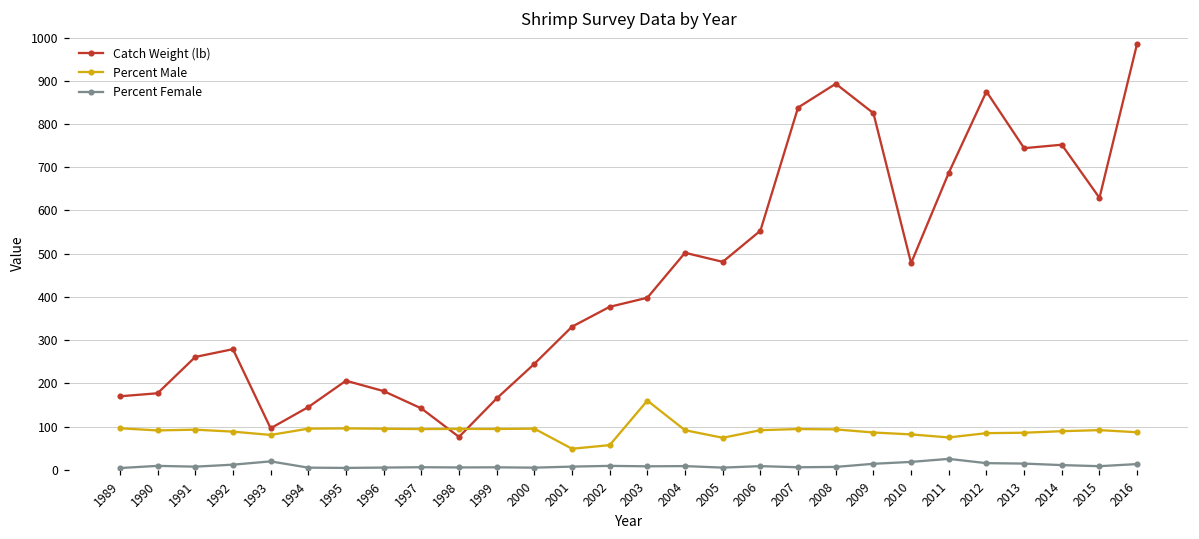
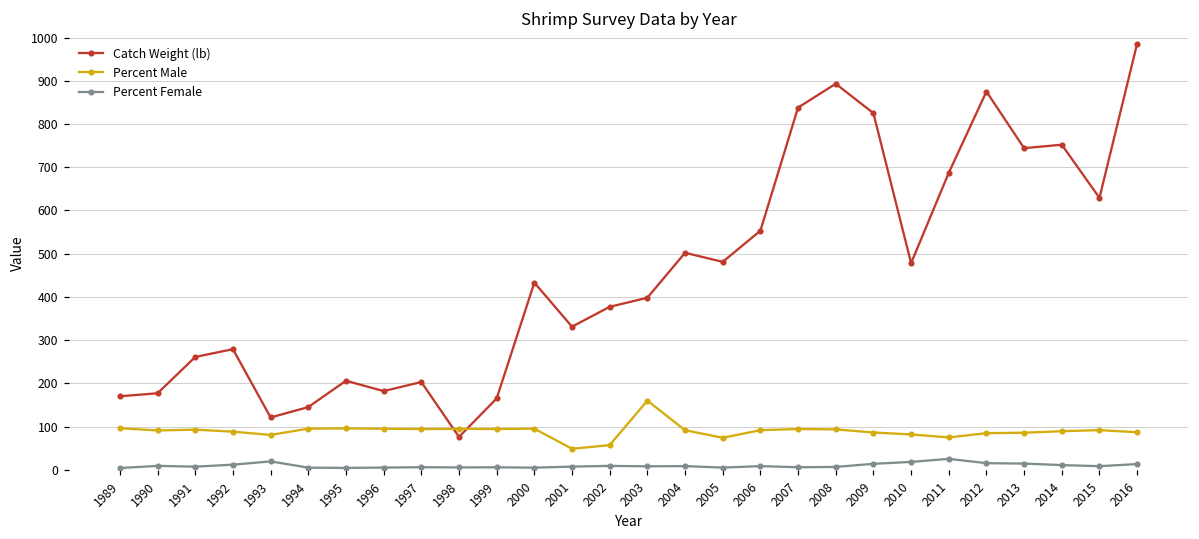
  {
    "Catch Weight (lb)": {
      "1989": 170,
      "1990": 180,
      "1991": 260,
      "1992": 280,
-     "1993": 100,
+     "1993": 120,
      "1994": 150,
      "1995": 210,
      "1996": 180,
-     "1997": 140,
+     "1997": 200,
      "1998": 80,
      "1999": 170,
-     "2000": 250,
+     "2000": 430,
      "2001": 330,
      "2002": 380,
      "2003": 400,
      "2004": 500,
      "2005": 480,
      "2006": 550,
      "2007": 840,
      "2008": 890,
      "2009": 830,
      "2010": 480,
      "2011": 690,
      "2012": 880,
      "2013": 740,
      "2014": 750,
      "2015": 630,
      "2016": 990
    },
    "Percent Male": {
      "1989": 100,
      "1990": 90,
      "1991": 90,
      "1992": 90,
      "1993": 80,
      "1994": 100,
      "1995": 100,
      "1996": 90,
      "1997": 90,
      "1998": 90,
      "1999": 90,
      "2000": 100,
      "2001": 50,
      "2002": 60,
      "2003": 160,
      "2004": 90,
      "2005": 70,
      "2006": 90,
      "2007": 90,
      "2008": 90,
      "2009": 90,
      "2010": 80,
      "2011": 70,
      "2012": 80,
      "2013": 90,
      "2014": 90,
      "2015": 90,
      "2016": 90
    },
    "Percent Female": {
      "1989": 0,
      "1990": 10,
      "1991": 10,
      "1992": 10,
      "1993": 20,
      "1994": 0,
      "1995": 0,
      "1996": 10,
      "1997": 10,
      "1998": 10,
      "1999": 10,
      "2000": 0,
      "2001": 10,
      "2002": 10,
      "2003": 10,
      "2004": 10,
      "2005": 10,
      "2006": 10,
      "2007": 10,
      "2008": 10,
      "2009": 10,
      "2010": 20,
      "2011": 30,
      "2012": 20,
      "2013": 10,
      "2014": 10,
      "2015": 10,
      "2016": 10
    }
  }
